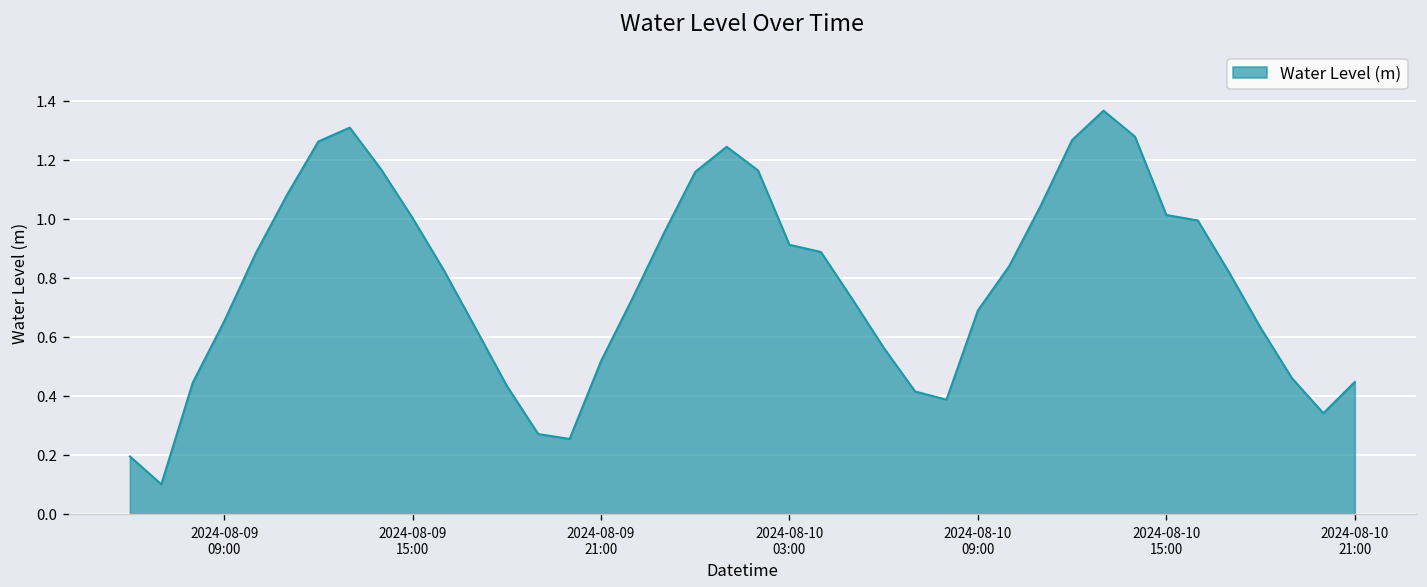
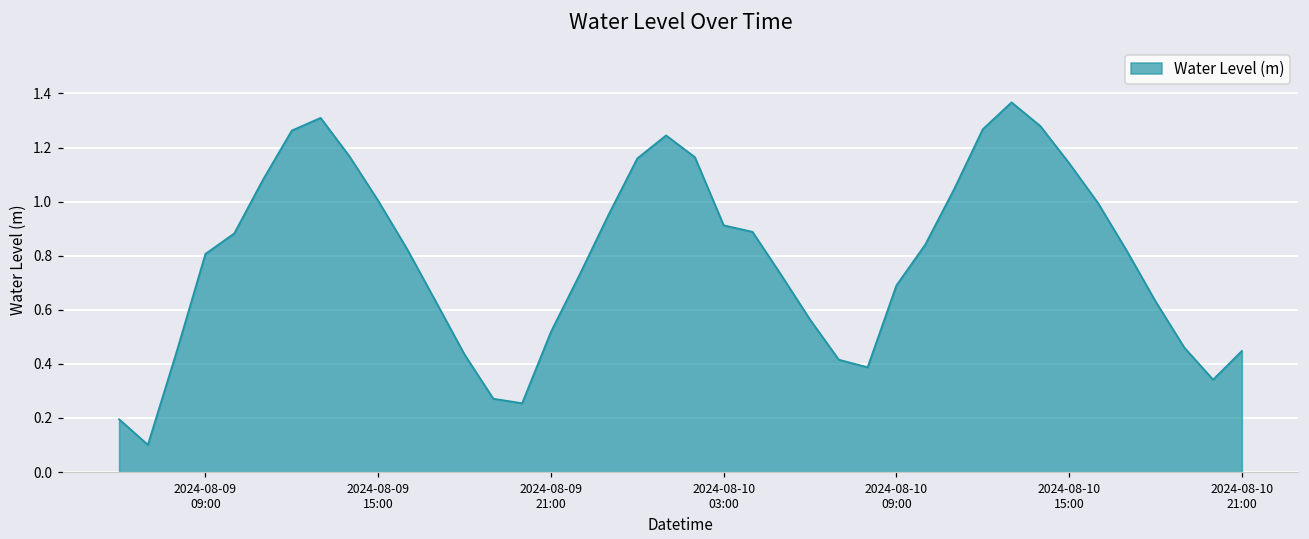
  {
-   "2024-08-09 09:00": 0.65,
+   "2024-08-09 09:00": 0.81,
    "2024-08-09 15:00": 1.00,
    "2024-08-09 21:00": 0.52,
    "2024-08-10 03:00": 0.91,
    "2024-08-10 09:00": 0.69,
-   "2024-08-10 15:00": 1.01,
+   "2024-08-10 15:00": 1.14,
    "2024-08-10 21:00": 0.45
  }
